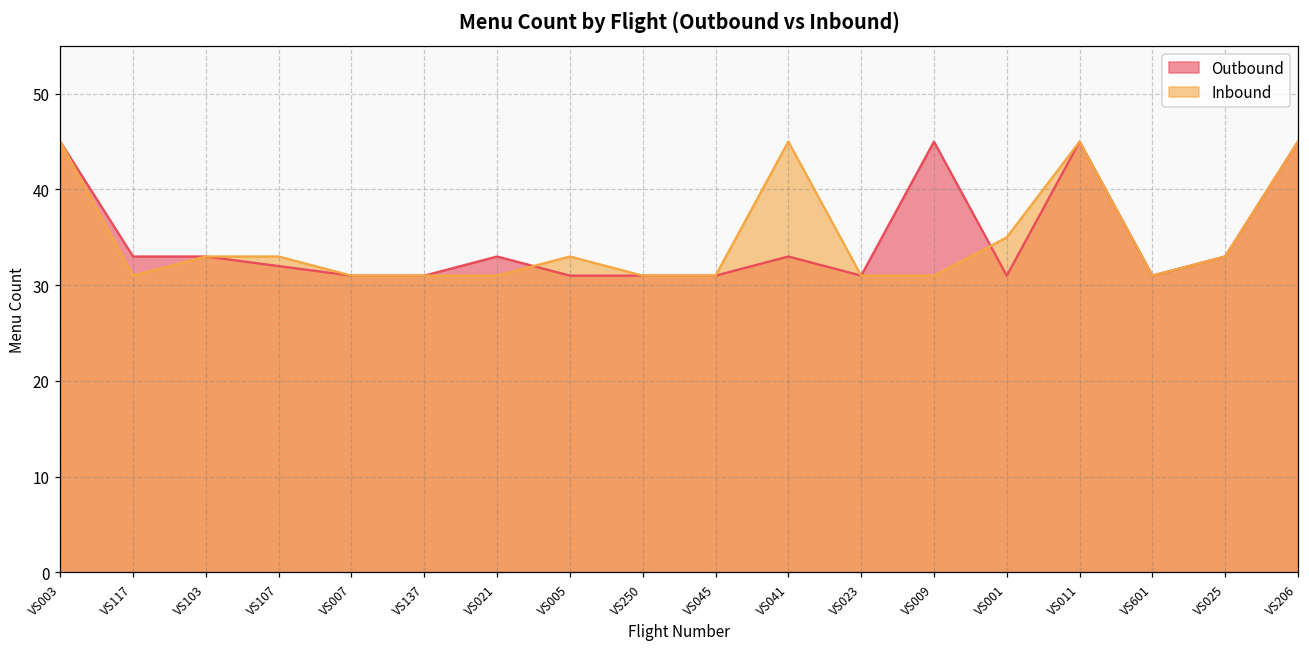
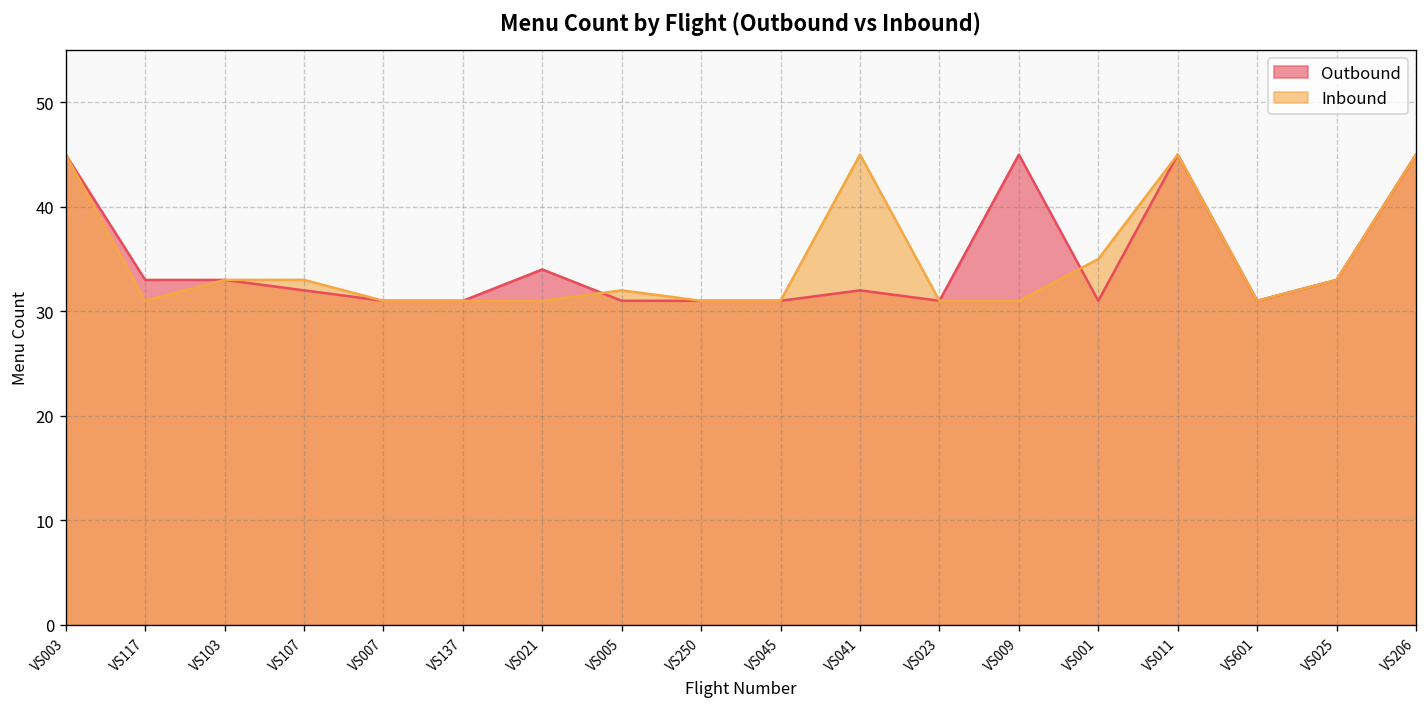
  {
    "Outbound": {
      "VS117": 33,
      "VS107": 32,
-     "VS021": 33,
+     "VS021": 34,
      "VS005": 31,
-     "VS041": 33,
+     "VS041": 32,
      "VS009": 45,
      "VS001": 31
    },
    "Inbound": {
      "VS117": 31,
      "VS107": 33,
      "VS021": 31,
-     "VS005": 33,
+     "VS005": 32,
      "VS041": 45,
      "VS009": 31,
      "VS001": 35
    }
  }
